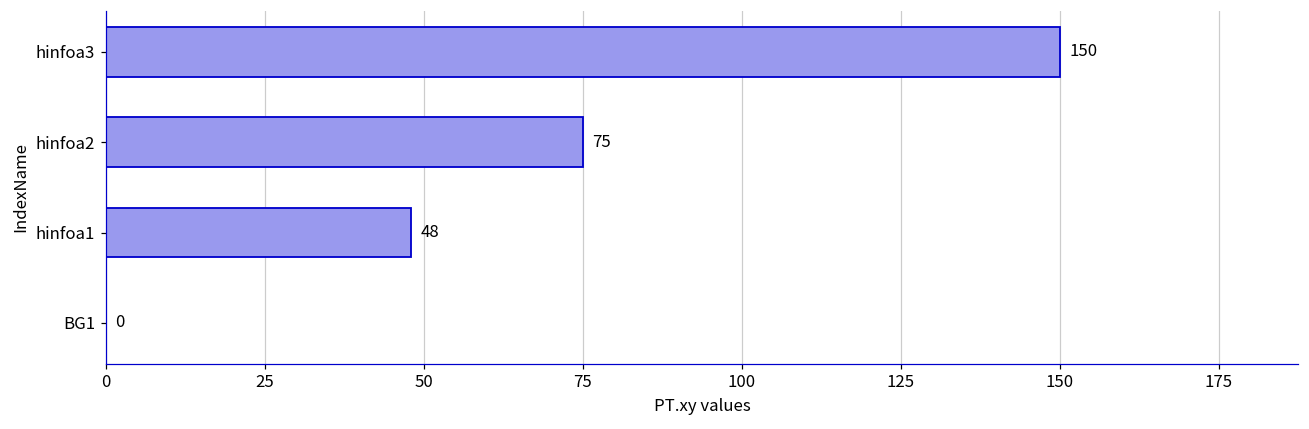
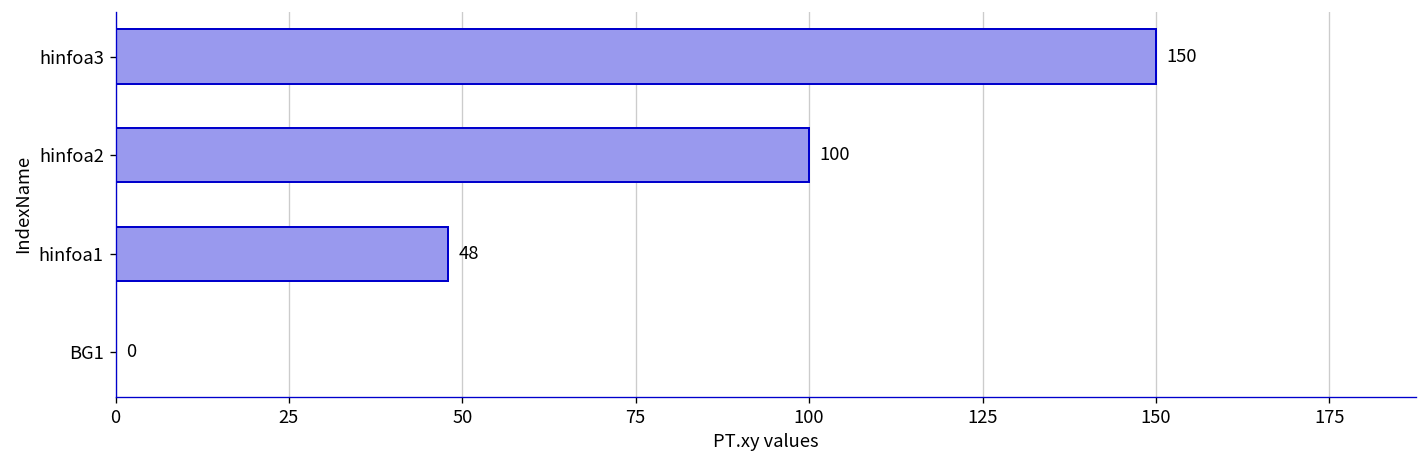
  {
    "hinfoa3": 150,
-   "hinfoa2": 75,
+   "hinfoa2": 100,
    "hinfoa1": 48,
    "BG1": 0
  }
